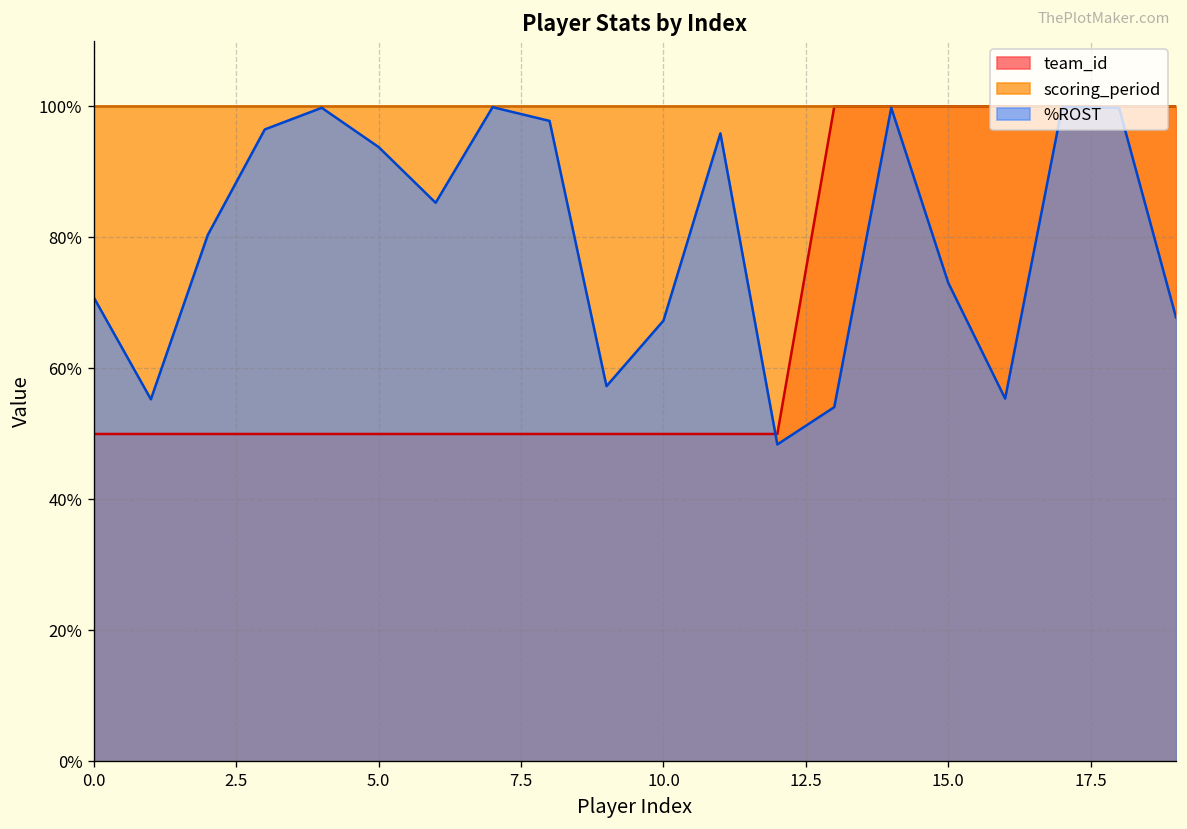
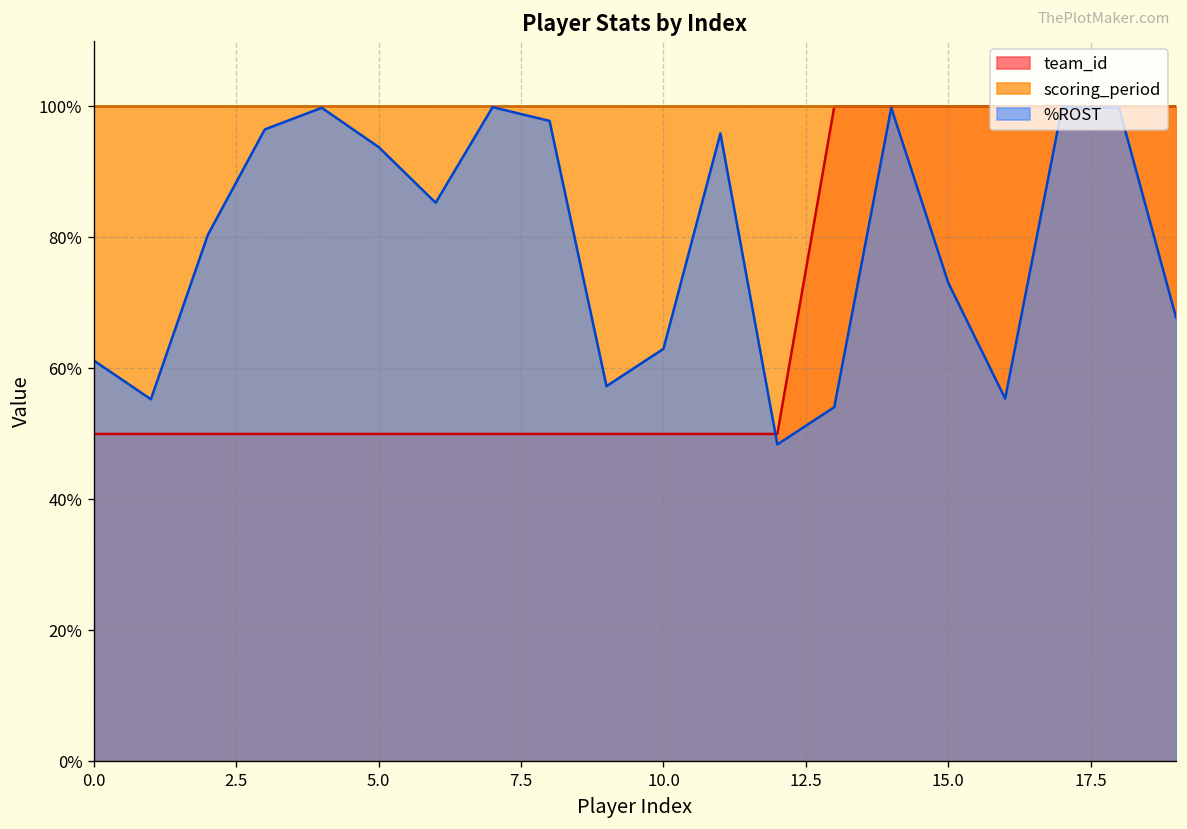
  {
    "team_id": {
      "0.0": "50%",
      "5.0": "50%",
      "10.0": "50%"
    },
    "scoring_period": {
      "0.0": "100%",
      "5.0": "100%",
      "10.0": "100%"
    },
    "%ROST": {
-     "0.0": "71%",
+     "0.0": "61%",
      "5.0": "94%",
-     "10.0": "67%",
+     "10.0": "63%",
      "15.0": "73%"
    }
  }
